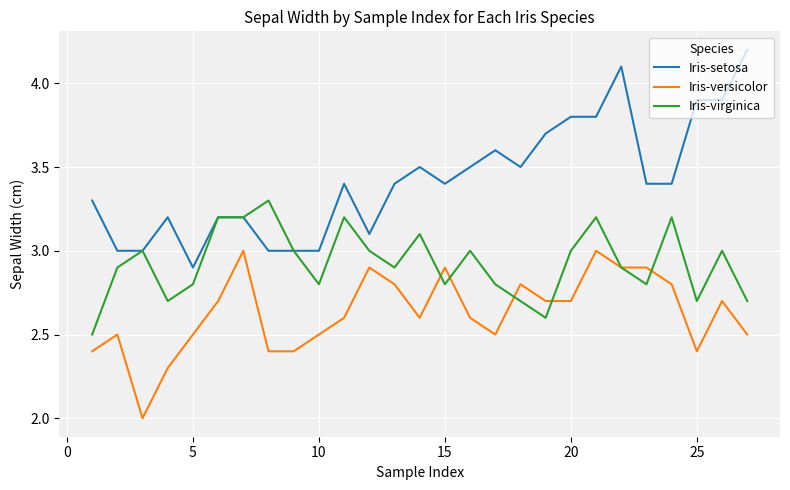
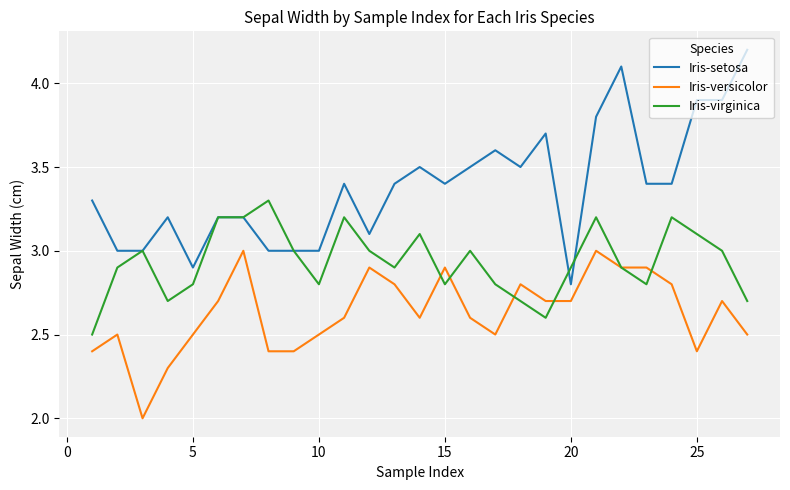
  {
    "Iris-setosa": {
      "5": 2.9,
      "10": 3.0,
      "15": 3.4,
-     "20": 3.8
+     "20": 2.8
    },
    "Iris-versicolor": {
      "5": 2.5,
      "10": 2.5,
      "15": 2.9,
      "20": 2.7,
      "25": 2.4
    },
    "Iris-virginica": {
      "5": 2.8,
      "10": 2.8,
      "15": 2.8,
-     "20": 3.0,
-     "25": 2.7
+     "20": 2.9,
+     "25": 3.1
    }
  }
